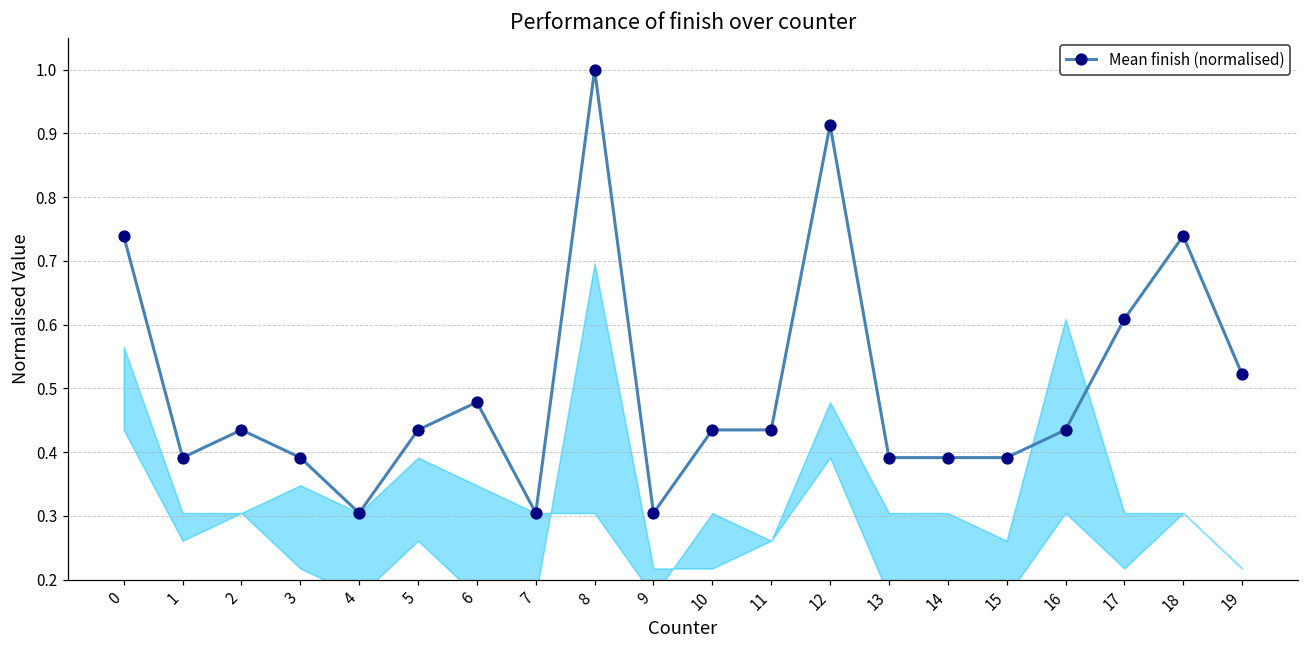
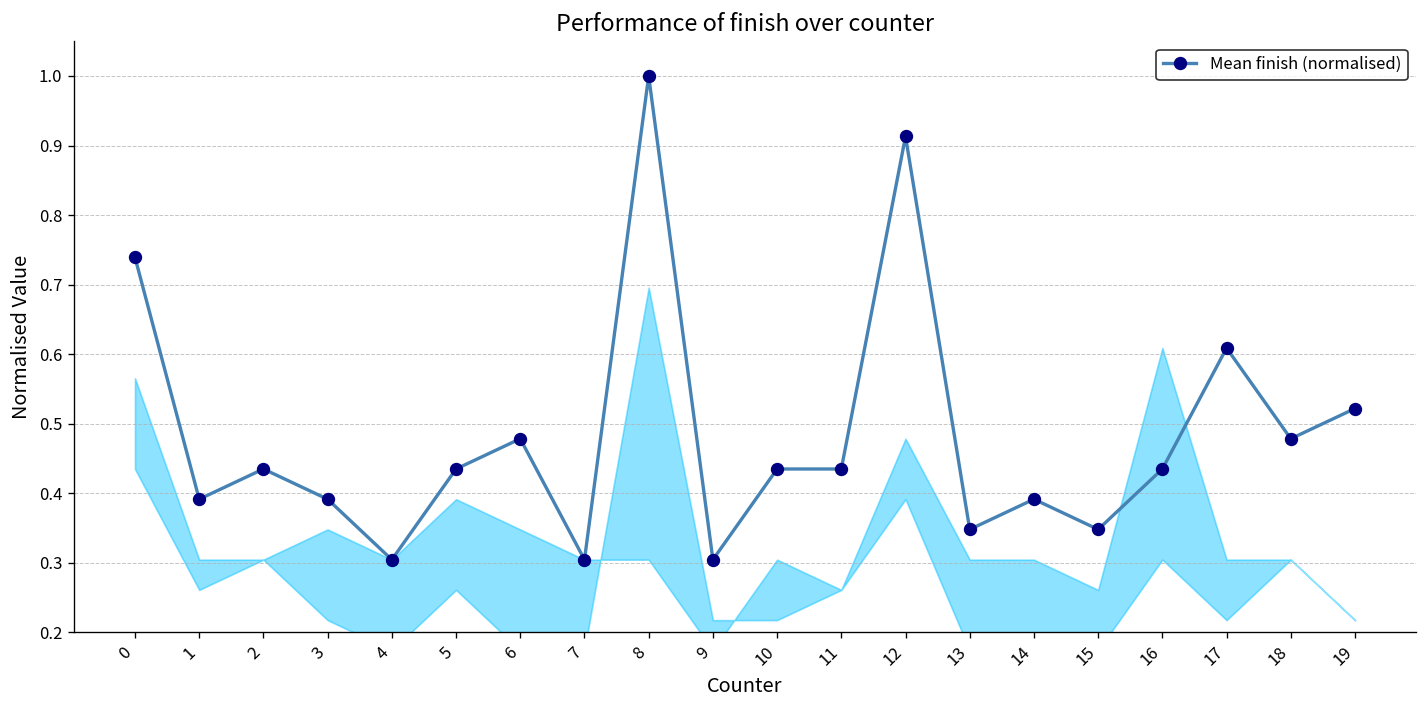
  {
    "Mean finish (normalised)": {
      "0": 0.74,
      "1": 0.39,
      "2": 0.43,
      "3": 0.39,
      "5": 0.43,
      "6": 0.48,
      "8": 1.00,
      "9": 0.30,
      "10": 0.43,
      "11": 0.43,
      "12": 0.91,
-     "13": 0.39,
+     "13": 0.35,
      "14": 0.39,
-     "15": 0.39,
+     "15": 0.35,
      "16": 0.43,
      "17": 0.61,
-     "18": 0.74,
+     "18": 0.48,
      "19": 0.52
    }
  }
